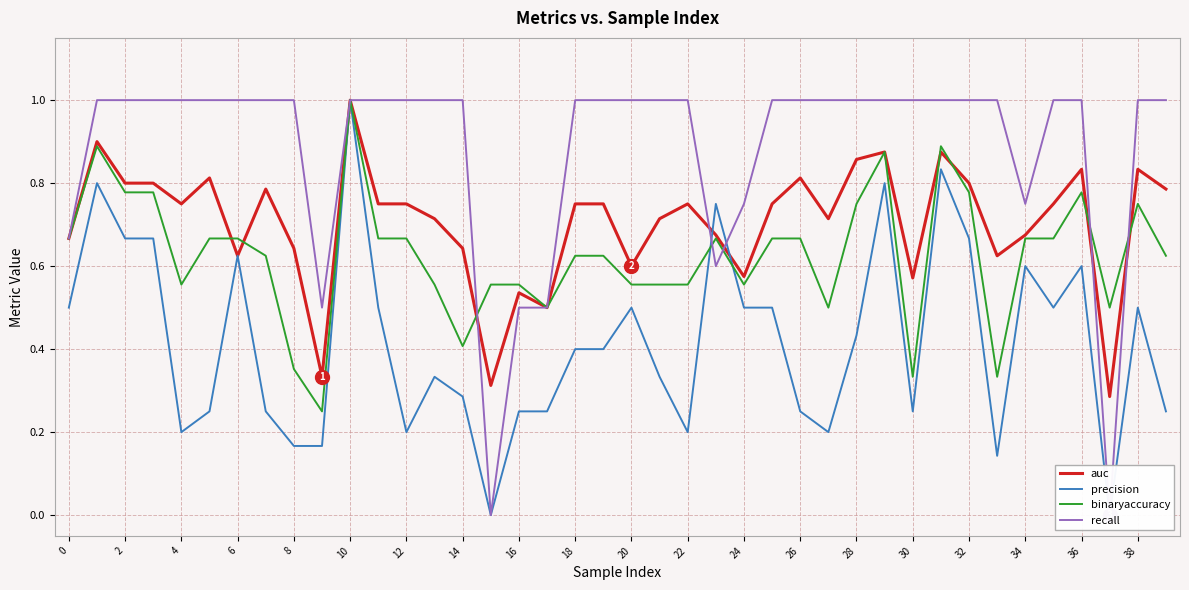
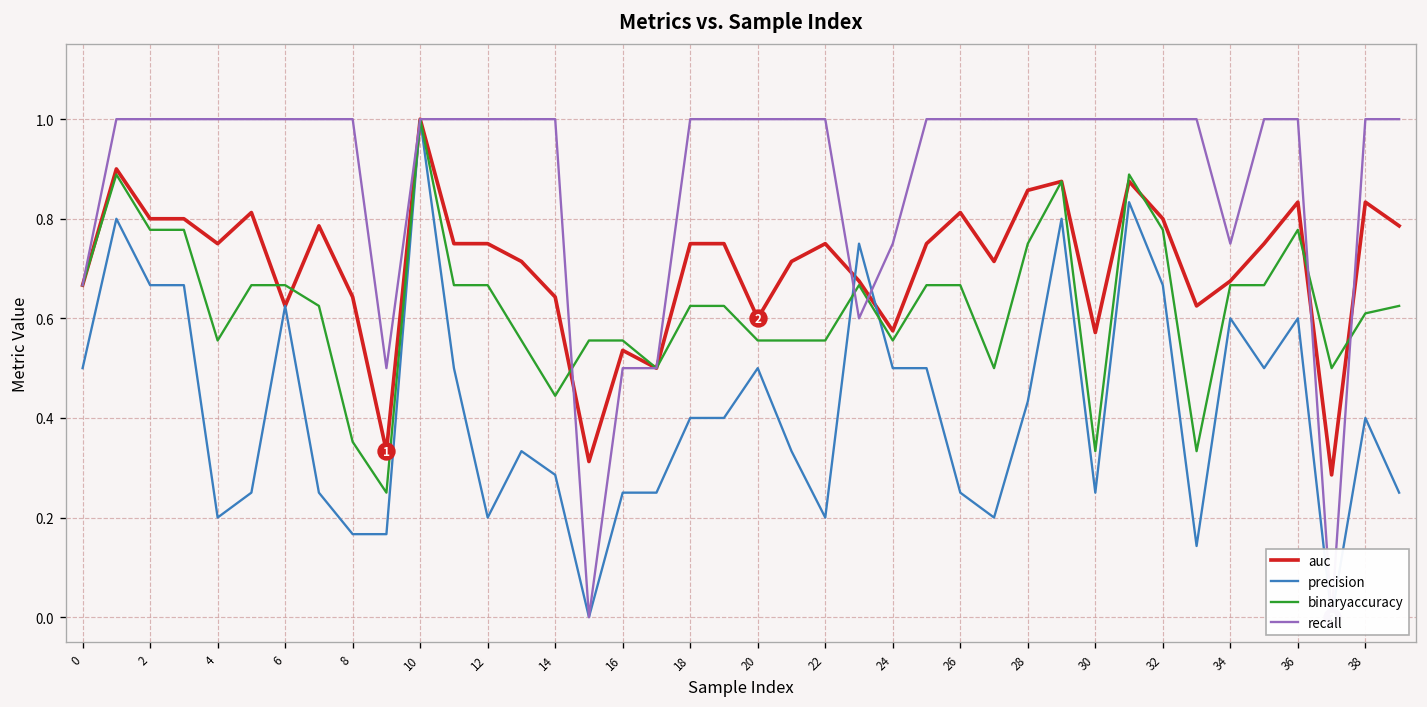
  {
    "precision": {
      "0": 0.5,
      "2": 0.67,
      "4": 0.2,
      "8": 0.17,
      "12": 0.2,
      "14": 0.29,
      "16": 0.25,
      "18": 0.4,
      "20": 0.5,
      "22": 0.2,
      "24": 0.5,
      "26": 0.25,
      "28": 0.43,
      "30": 0.25,
      "32": 0.67,
      "34": 0.6,
      "36": 0.6,
-     "38": 0.5
+     "38": 0.4
    },
    "binaryaccuracy": {
      "2": 0.78,
      "4": 0.56,
      "6": 0.67,
      "8": 0.35,
      "12": 0.67,
-     "14": 0.41,
+     "14": 0.44,
      "16": 0.56,
      "18": 0.63,
      "20": 0.56,
      "22": 0.56,
      "24": 0.56,
      "26": 0.67,
      "28": 0.75,
      "30": 0.33,
      "32": 0.78,
      "34": 0.67,
      "36": 0.78,
-     "38": 0.75
+     "38": 0.61
    }
  }
